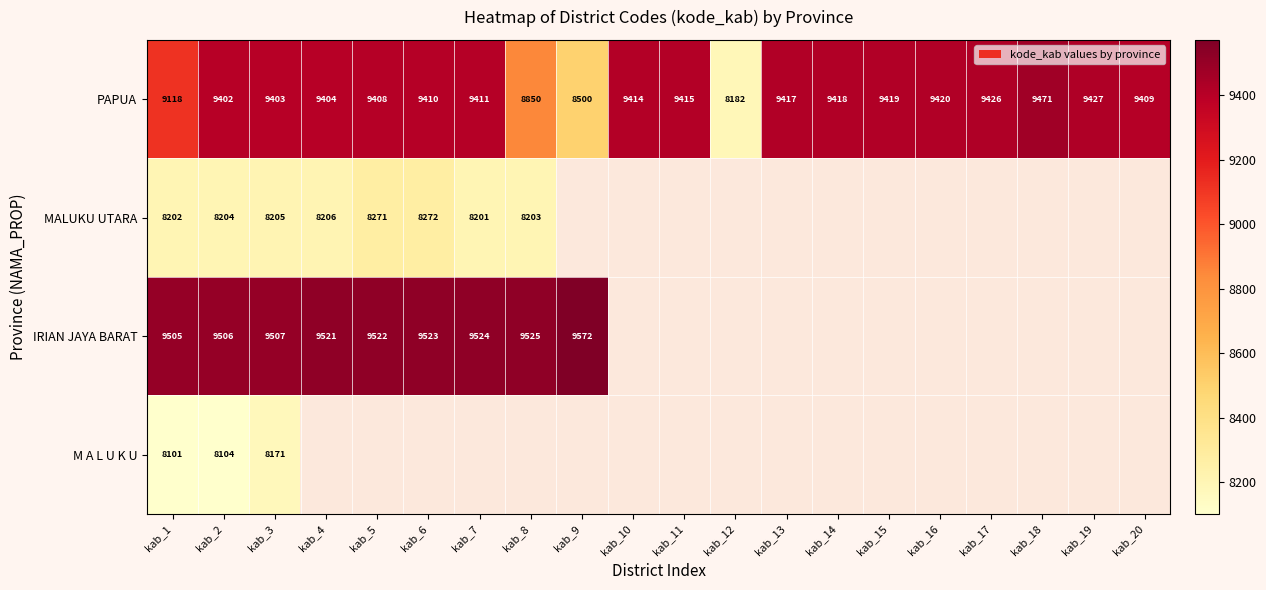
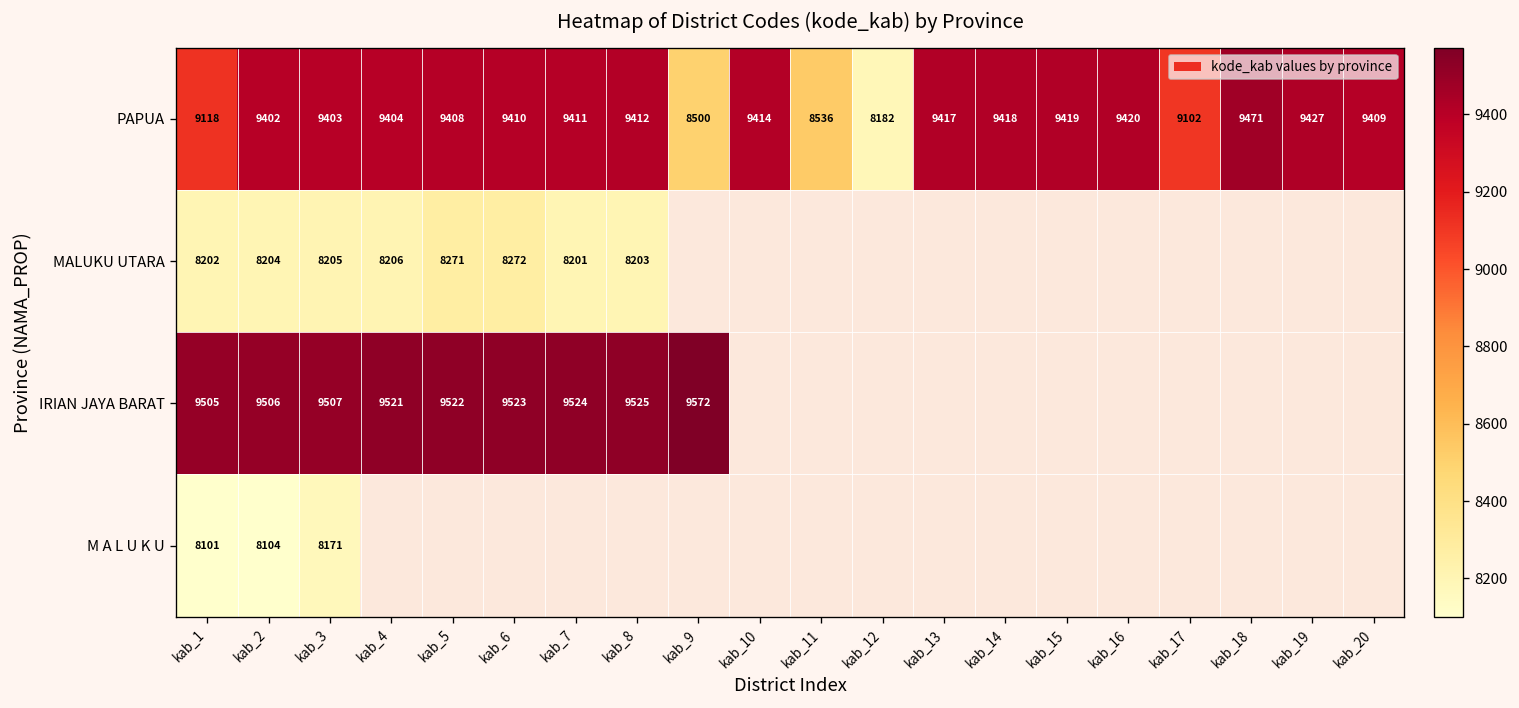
  {
    "PAPUA": {
      "kab_1": 9118,
      "kab_2": 9402,
      "kab_3": 9403,
      "kab_4": 9404,
      "kab_5": 9408,
      "kab_6": 9410,
      "kab_7": 9411,
-     "kab_8": 8850,
+     "kab_8": 9412,
      "kab_9": 8500,
      "kab_10": 9414,
-     "kab_11": 9415,
+     "kab_11": 8536,
      "kab_12": 8182,
      "kab_13": 9417,
      "kab_14": 9418,
      "kab_15": 9419,
      "kab_16": 9420,
-     "kab_17": 9426,
+     "kab_17": 9102,
      "kab_18": 9471,
      "kab_19": 9427,
      "kab_20": 9409
    },
    "MALUKU UTARA": {
      "kab_1": 8202,
      "kab_2": 8204,
      "kab_3": 8205,
      "kab_4": 8206,
      "kab_5": 8271,
      "kab_6": 8272,
      "kab_7": 8201,
      "kab_8": 8203
    },
    "IRIAN JAYA BARAT": {
      "kab_1": 9505,
      "kab_2": 9506,
      "kab_3": 9507,
      "kab_4": 9521,
      "kab_5": 9522,
      "kab_6": 9523,
      "kab_7": 9524,
      "kab_8": 9525,
      "kab_9": 9572
    },
    "M A L U K U": {
      "kab_1": 8101,
      "kab_2": 8104,
      "kab_3": 8171
    }
  }
